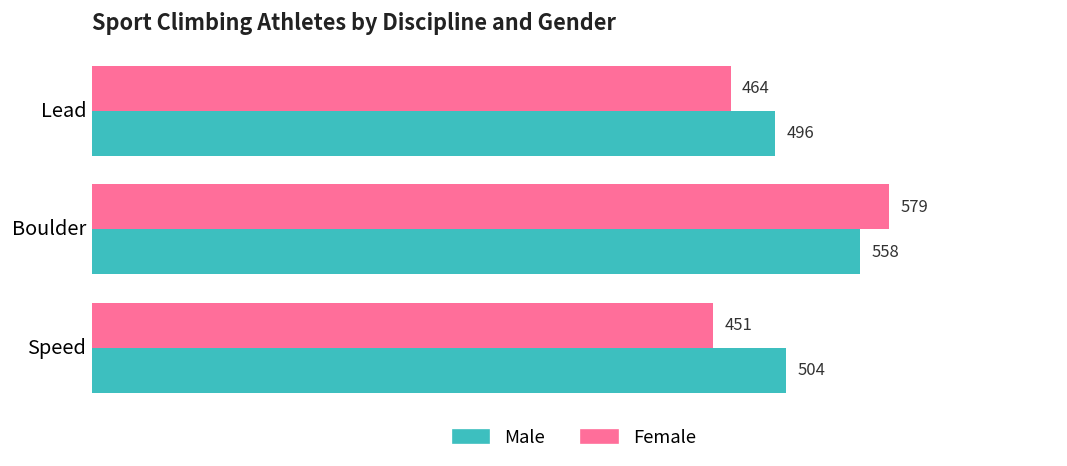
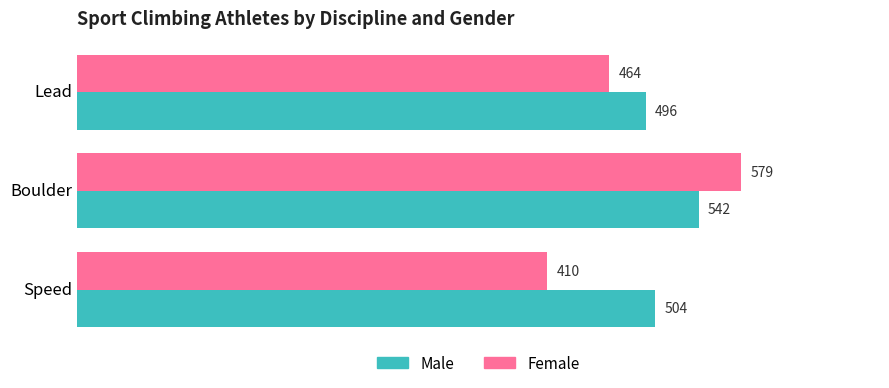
  {
    "Male": {
      "Lead": 496,
-     "Boulder": 558,
+     "Boulder": 542,
      "Speed": 504
    },
    "Female": {
      "Lead": 464,
      "Boulder": 579,
-     "Speed": 451
+     "Speed": 410
    }
  }
